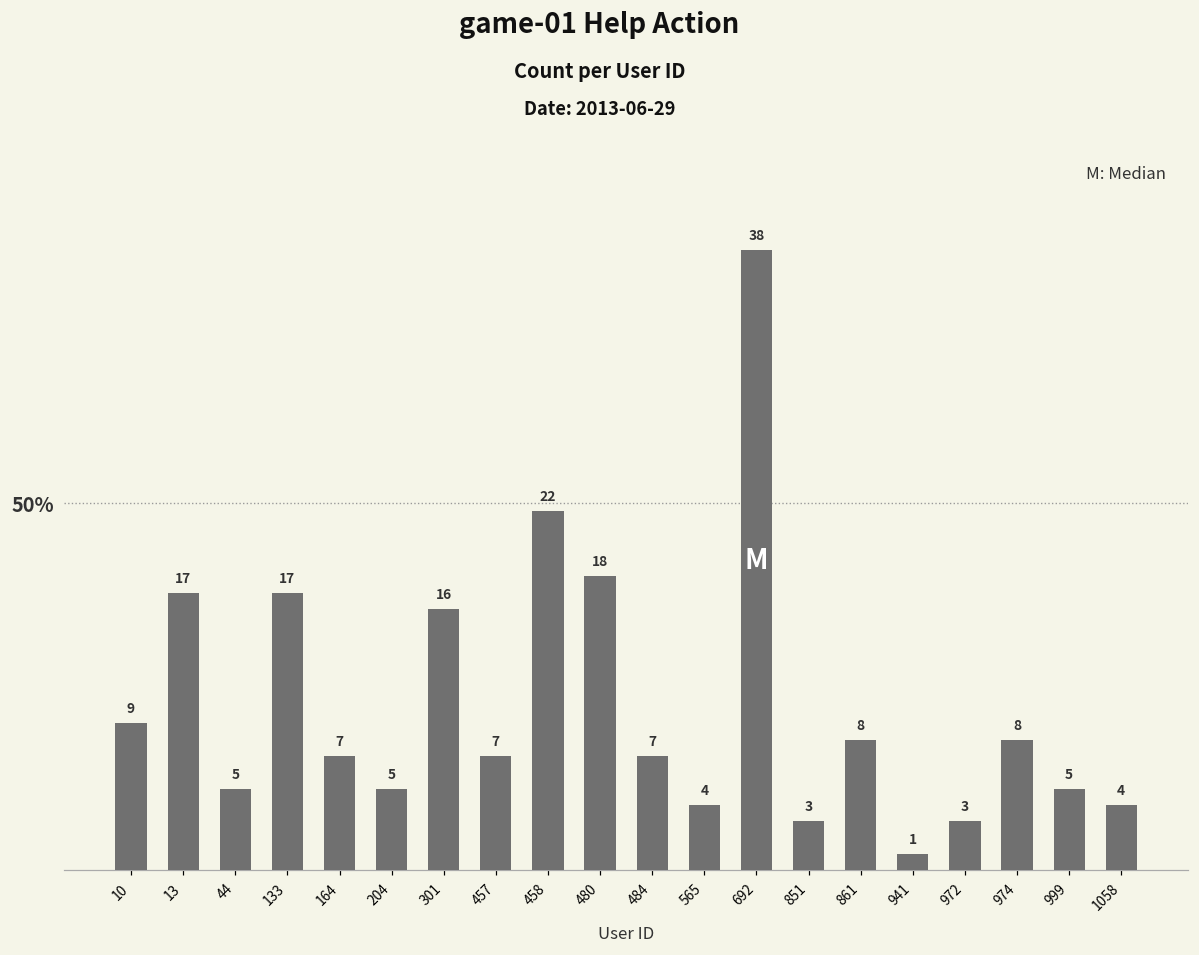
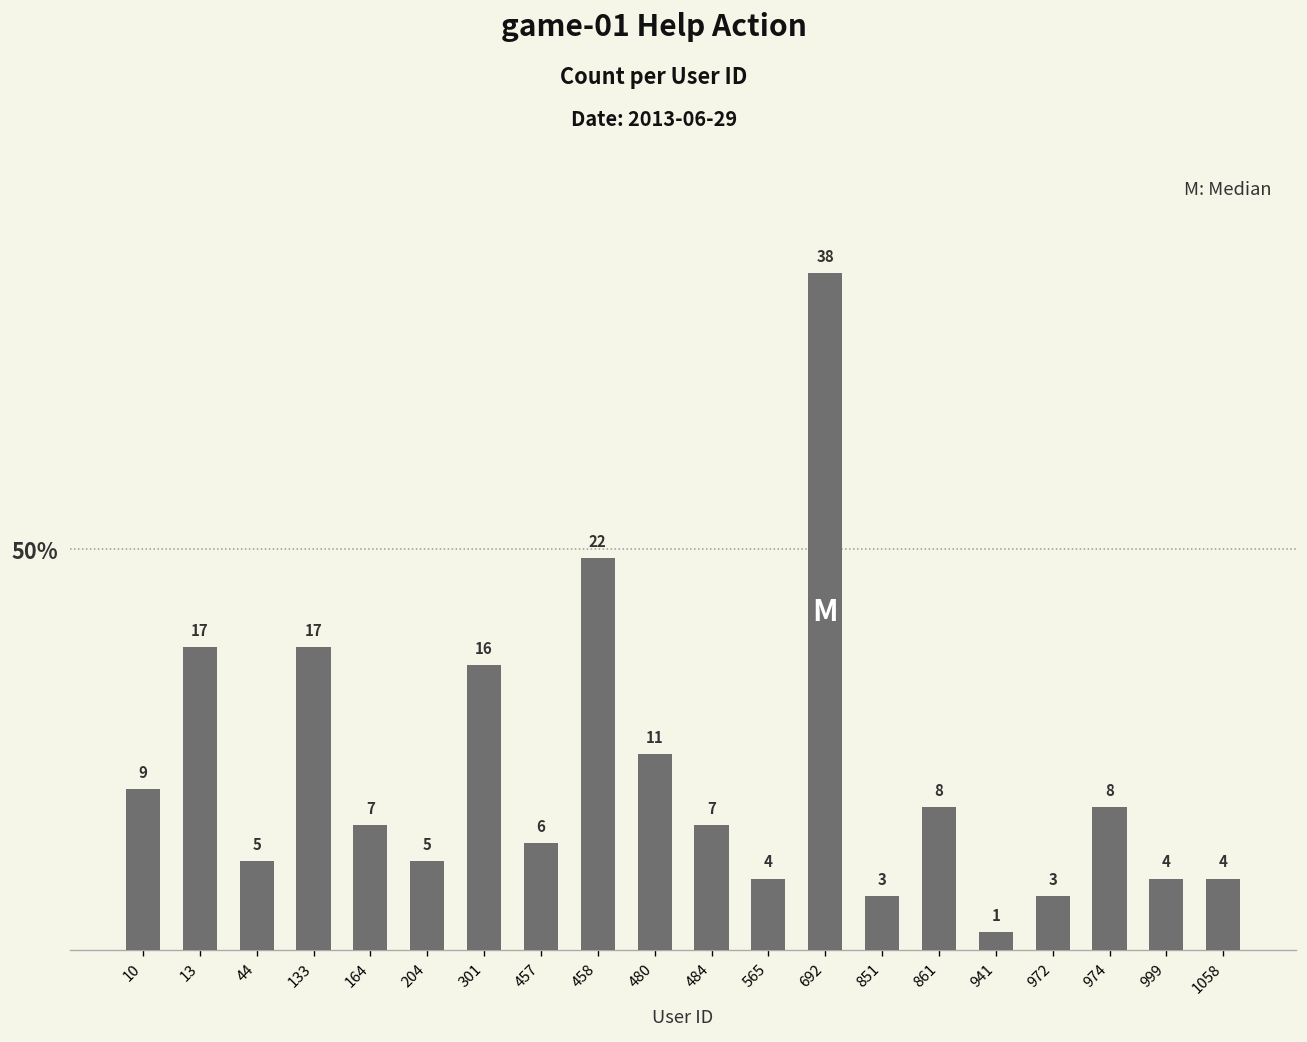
  {
    "10": 9,
    "13": 17,
    "44": 5,
    "133": 17,
    "164": 7,
    "204": 5,
    "301": 16,
-   "457": 7,
+   "457": 6,
    "458": 22,
-   "480": 18,
+   "480": 11,
    "484": 7,
    "565": 4,
    "692": 38,
    "851": 3,
    "861": 8,
    "941": 1,
    "972": 3,
    "974": 8,
-   "999": 5,
+   "999": 4,
    "1058": 4
  }
